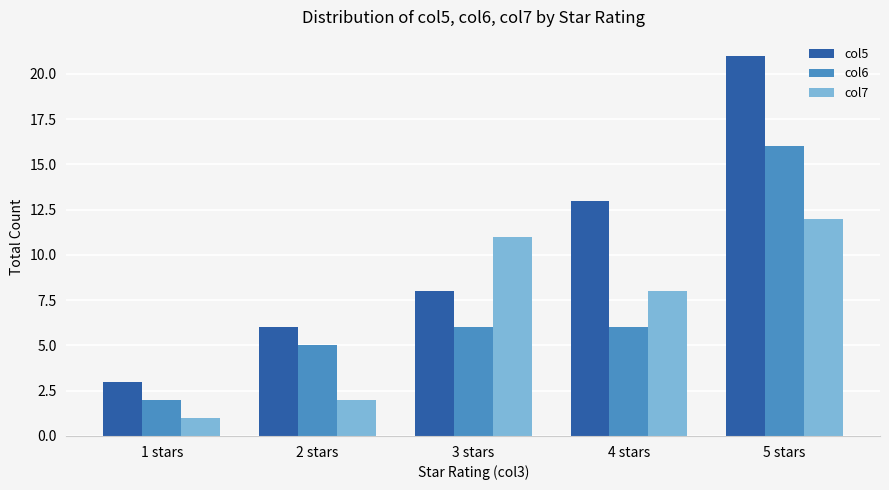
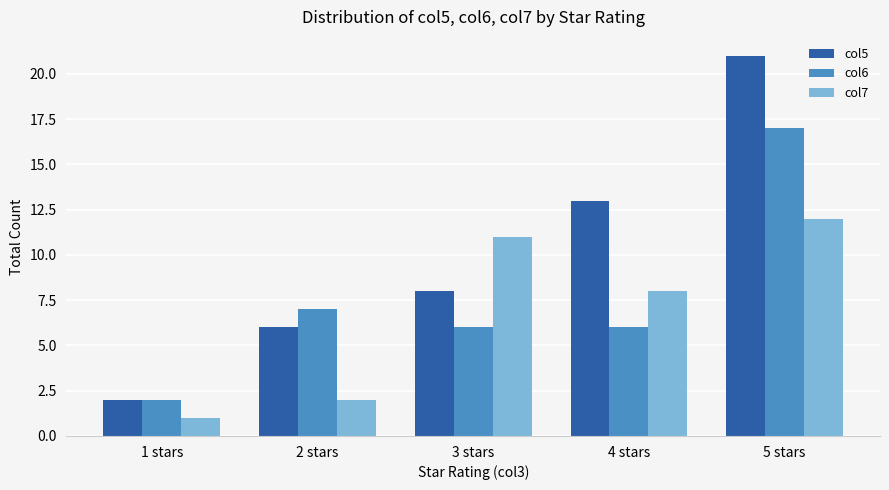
  {
    "col5": {
-     "1 stars": 3,
+     "1 stars": 2,
      "2 stars": 6,
      "3 stars": 8,
      "4 stars": 13,
      "5 stars": 21
    },
    "col6": {
      "1 stars": 2,
-     "2 stars": 5,
+     "2 stars": 7,
      "3 stars": 6,
      "4 stars": 6,
-     "5 stars": 16
+     "5 stars": 17
    },
    "col7": {
      "1 stars": 1,
      "2 stars": 2,
      "3 stars": 11,
      "4 stars": 8,
      "5 stars": 12
    }
  }
